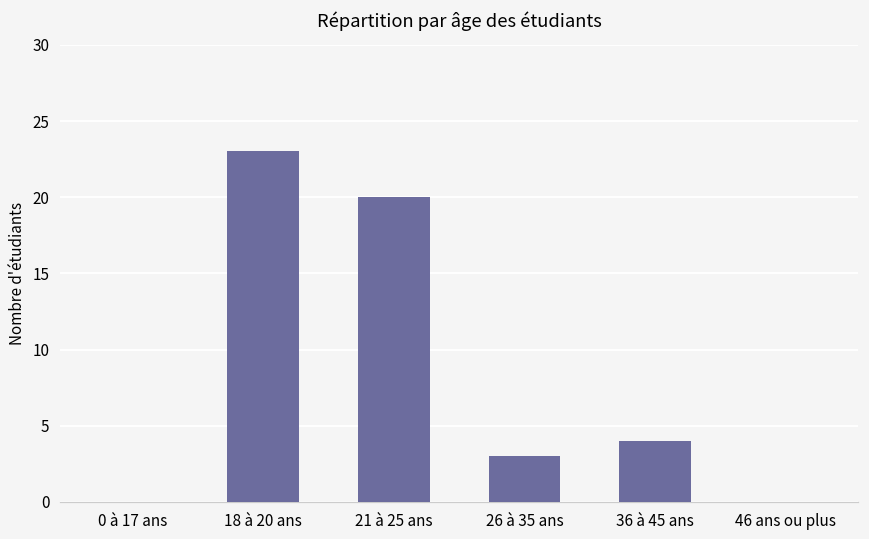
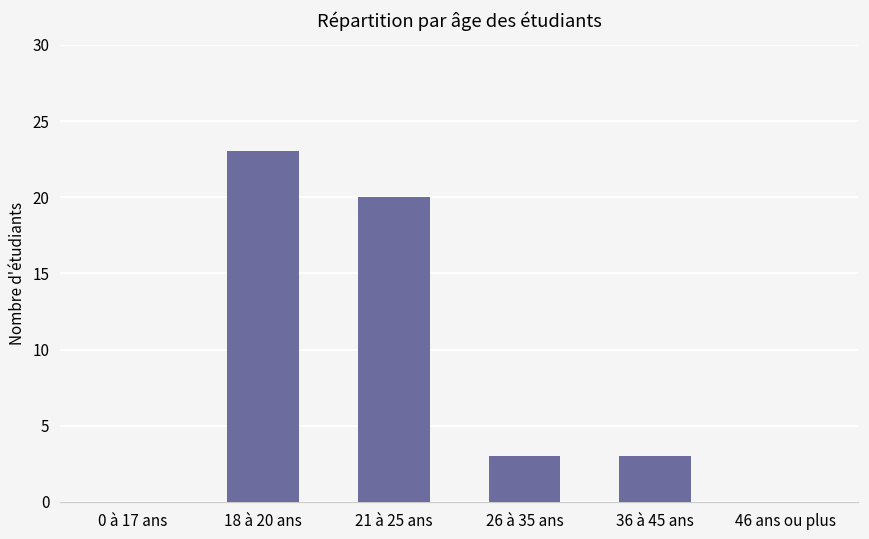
  {
    "0 à 17 ans": 0,
    "18 à 20 ans": 23,
    "21 à 25 ans": 20,
    "26 à 35 ans": 3,
-   "36 à 45 ans": 4,
+   "36 à 45 ans": 3,
    "46 ans ou plus": 0
  }
